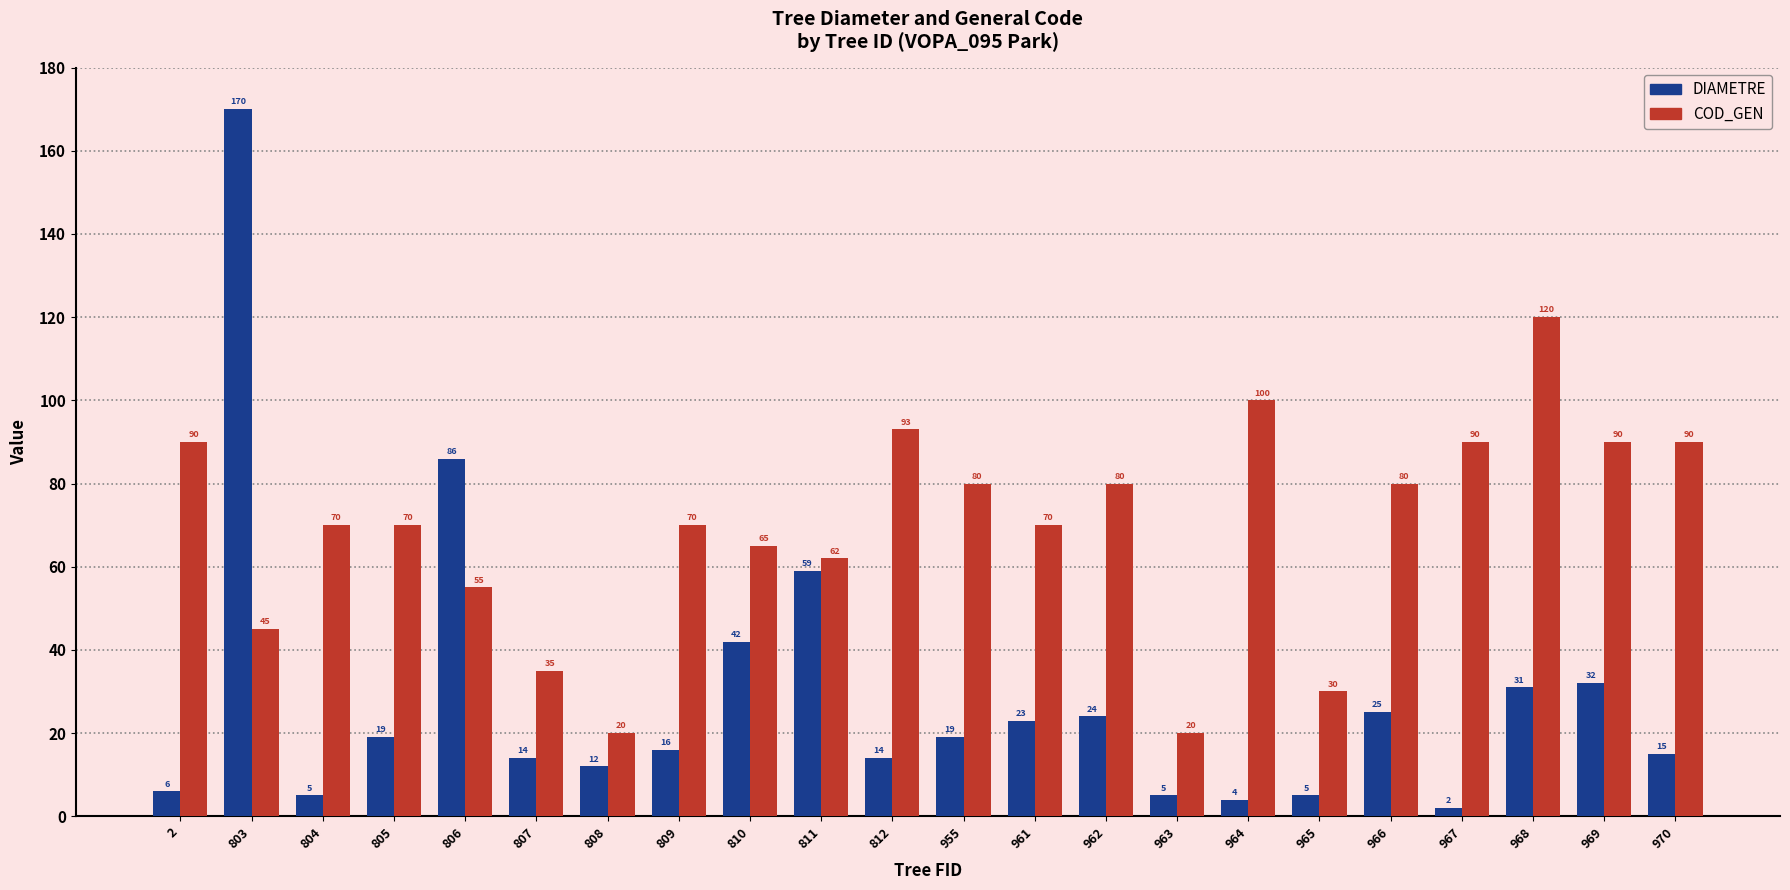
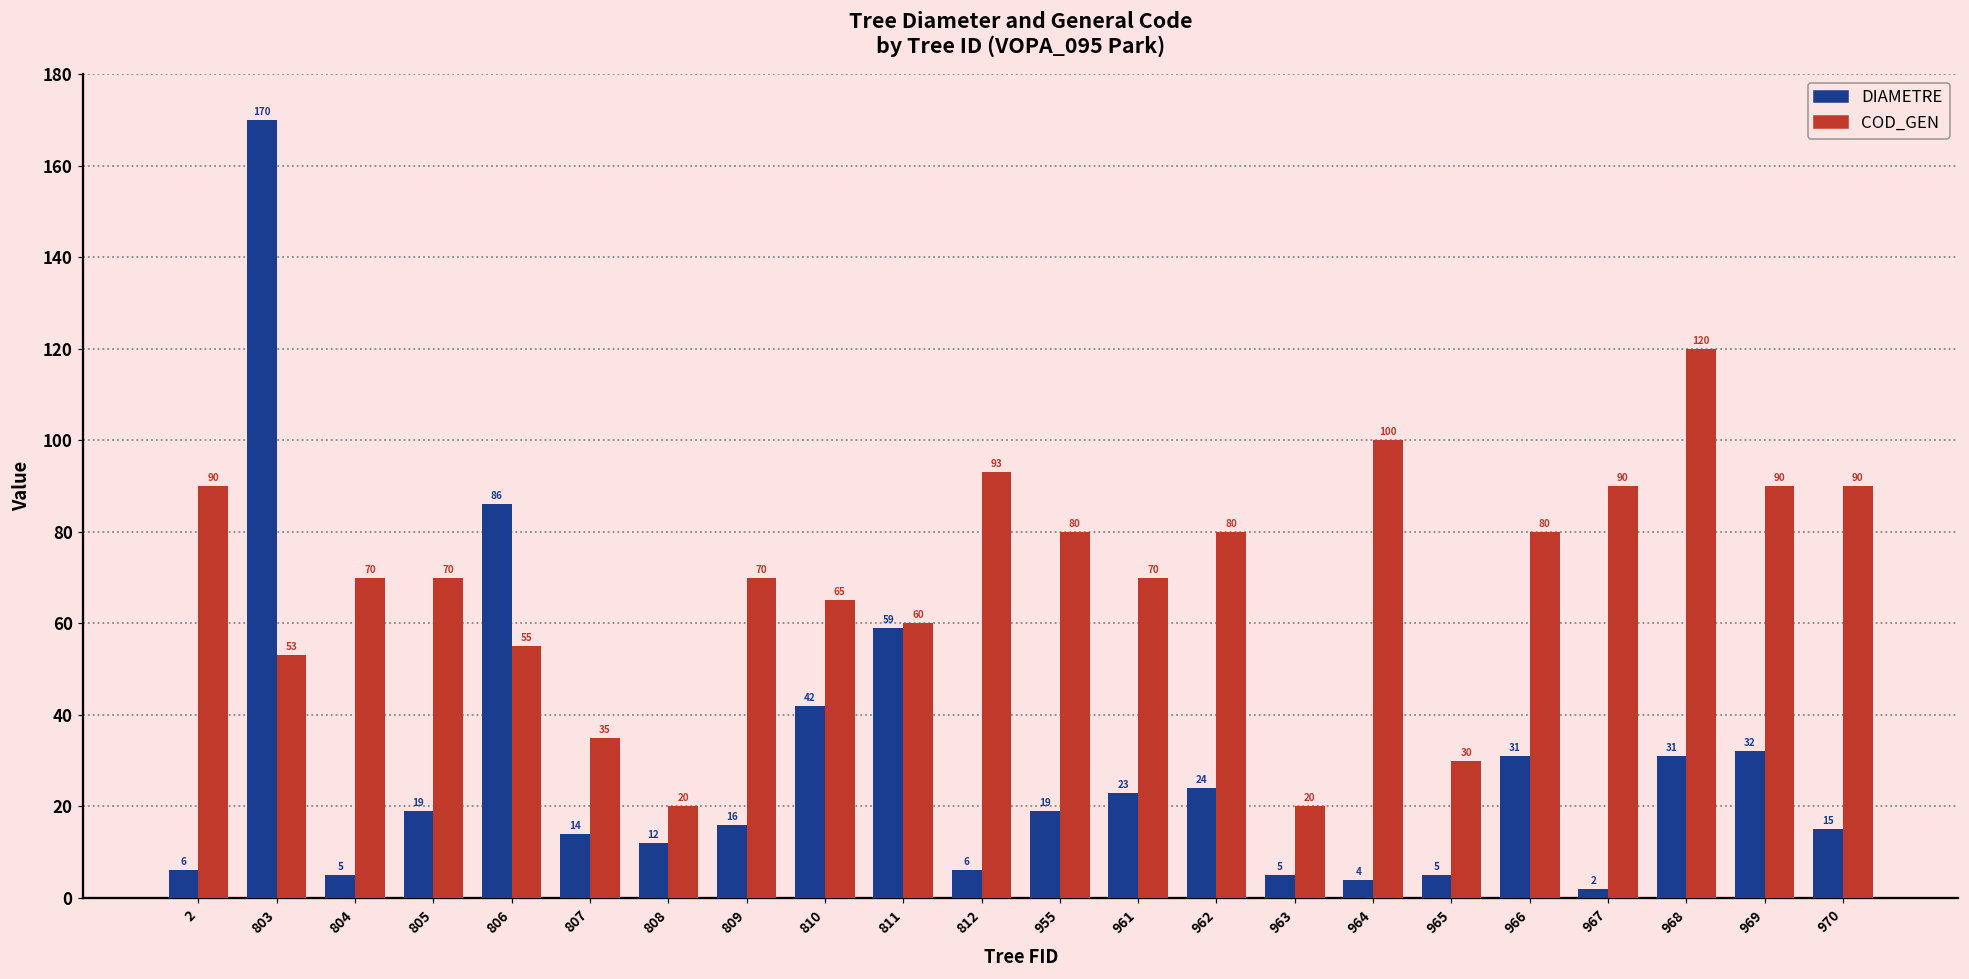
  {
    "DIAMETRE": {
      "2": 6,
      "803": 170,
      "804": 5,
      "805": 19,
      "806": 86,
      "807": 14,
      "808": 12,
      "809": 16,
      "810": 42,
      "811": 59,
-     "812": 14,
+     "812": 6,
      "955": 19,
      "961": 23,
      "962": 24,
      "963": 5,
      "964": 4,
      "965": 5,
-     "966": 25,
+     "966": 31,
      "967": 2,
      "968": 31,
      "969": 32,
      "970": 15
    },
    "COD_GEN": {
      "2": 90,
-     "803": 45,
+     "803": 53,
      "804": 70,
      "805": 70,
      "806": 55,
      "807": 35,
      "808": 20,
      "809": 70,
      "810": 65,
-     "811": 62,
+     "811": 60,
      "812": 93,
      "955": 80,
      "961": 70,
      "962": 80,
      "963": 20,
      "964": 100,
      "965": 30,
      "966": 80,
      "967": 90,
      "968": 120,
      "969": 90,
      "970": 90
    }
  }
